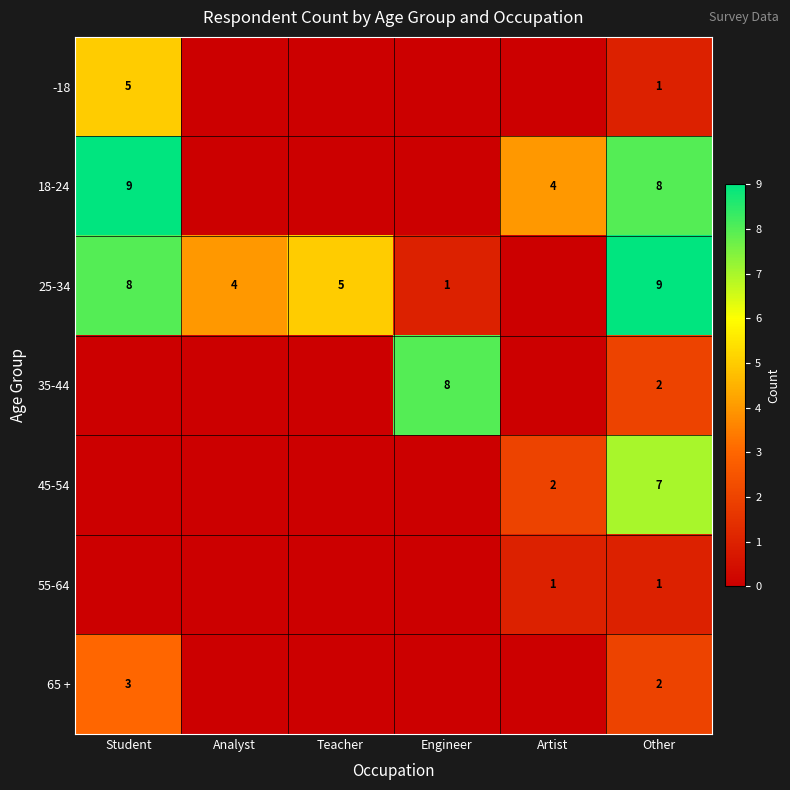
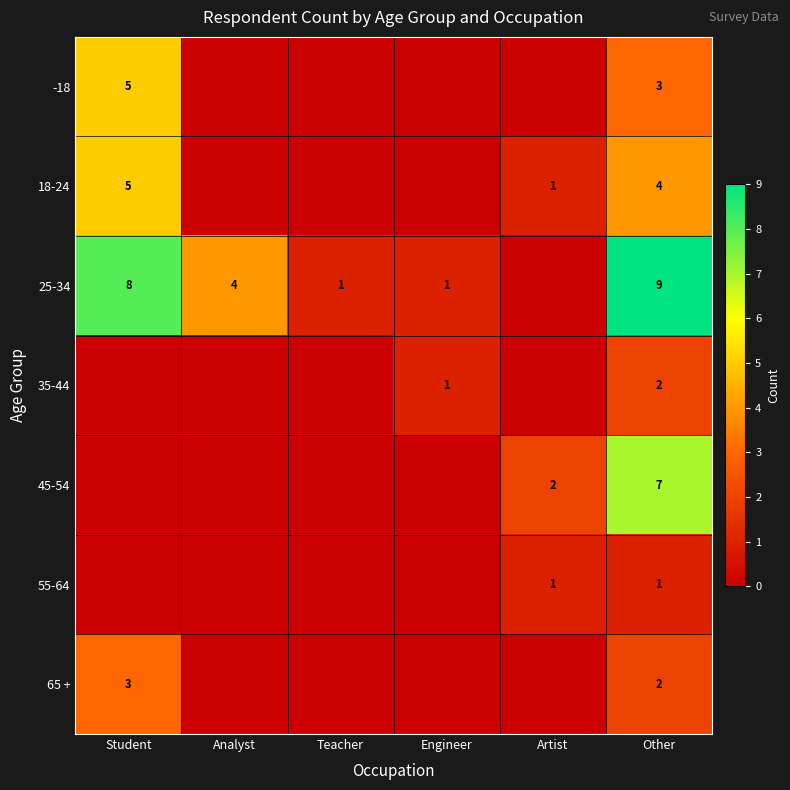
  {
    "-18": {
      "Student": 5,
-     "Other": 1
+     "Other": 3
    },
    "18-24": {
-     "Student": 9,
-     "Artist": 4,
-     "Other": 8
+     "Student": 5,
+     "Artist": 1,
+     "Other": 4
    },
    "25-34": {
      "Student": 8,
      "Analyst": 4,
-     "Teacher": 5,
+     "Teacher": 1,
      "Engineer": 1,
      "Other": 9
    },
    "35-44": {
-     "Engineer": 8,
+     "Engineer": 1,
      "Other": 2
    },
    "45-54": {
      "Artist": 2,
      "Other": 7
    },
    "55-64": {
      "Artist": 1,
      "Other": 1
    },
    "65 +": {
      "Student": 3,
      "Other": 2
    }
  }
